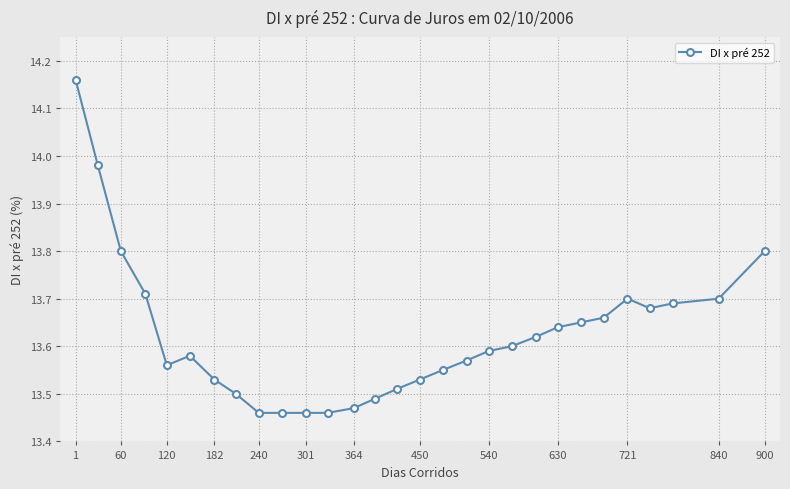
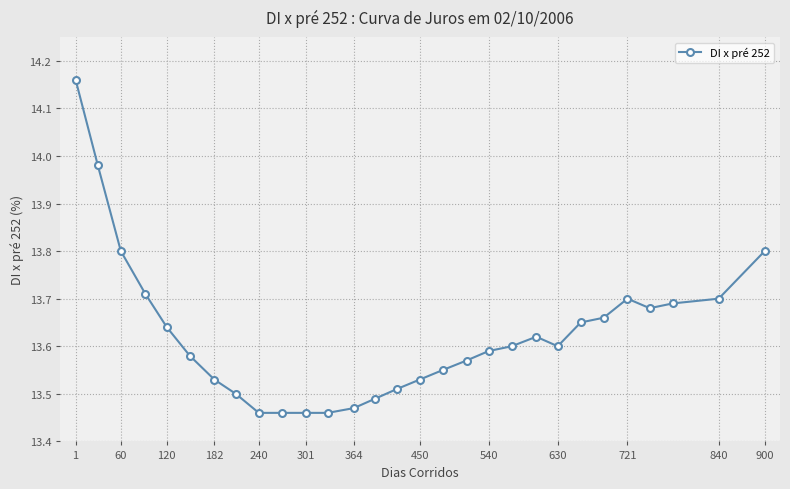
  {
    "1": 14.16,
    "60": 13.80,
-   "120": 13.56,
+   "120": 13.64,
    "182": 13.53,
    "240": 13.46,
    "301": 13.46,
    "364": 13.47,
    "450": 13.53,
    "540": 13.59,
-   "630": 13.64,
+   "630": 13.60,
    "721": 13.70,
    "840": 13.70,
    "900": 13.80
  }
